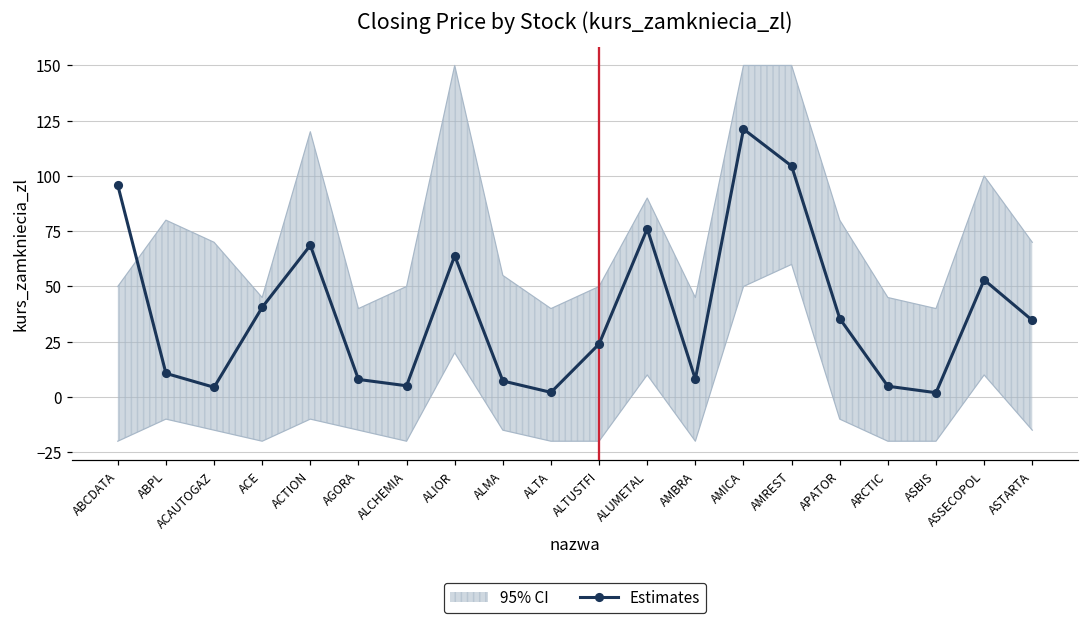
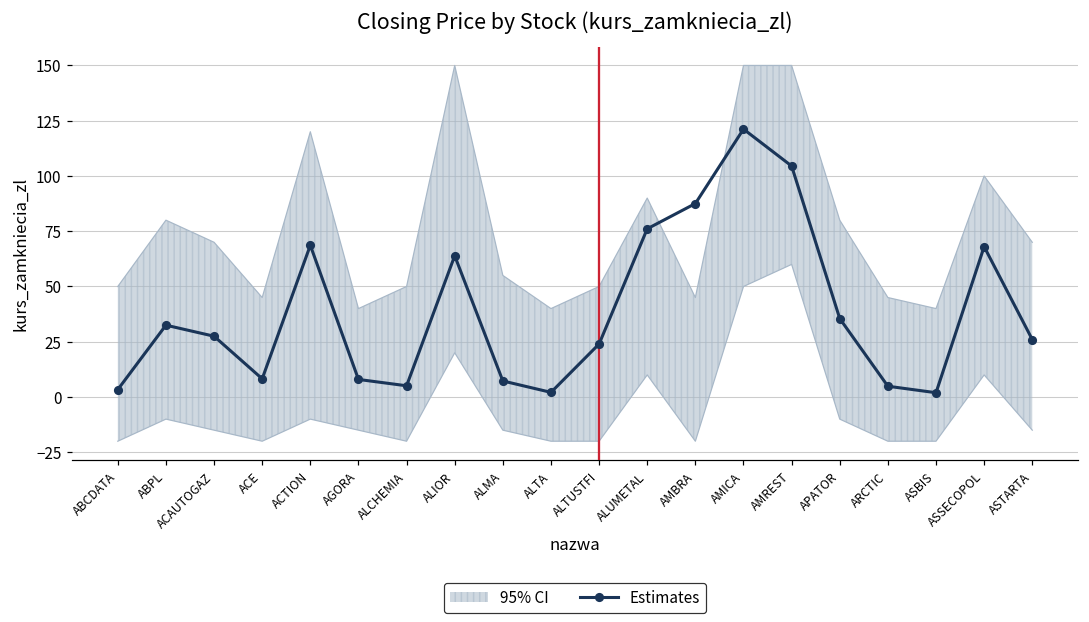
  {
    "Estimates": {
-     "ABCDATA": 96,
-     "ABPL": 11,
-     "ACAUTOGAZ": 4,
-     "ACE": 41,
+     "ABCDATA": 3,
+     "ABPL": 33,
+     "ACAUTOGAZ": 28,
+     "ACE": 8,
      "ACTION": 69,
      "AGORA": 8,
      "ALCHEMIA": 5,
      "ALIOR": 64,
      "ALMA": 7,
      "ALTA": 2,
      "ALTUSTFI": 24,
      "ALUMETAL": 76,
-     "AMBRA": 8,
+     "AMBRA": 88,
      "AMICA": 121,
      "AMREST": 105,
      "APATOR": 35,
      "ARCTIC": 5,
      "ASBIS": 2,
-     "ASSECOPOL": 53,
-     "ASTARTA": 35
+     "ASSECOPOL": 68,
+     "ASTARTA": 26
    }
  }
